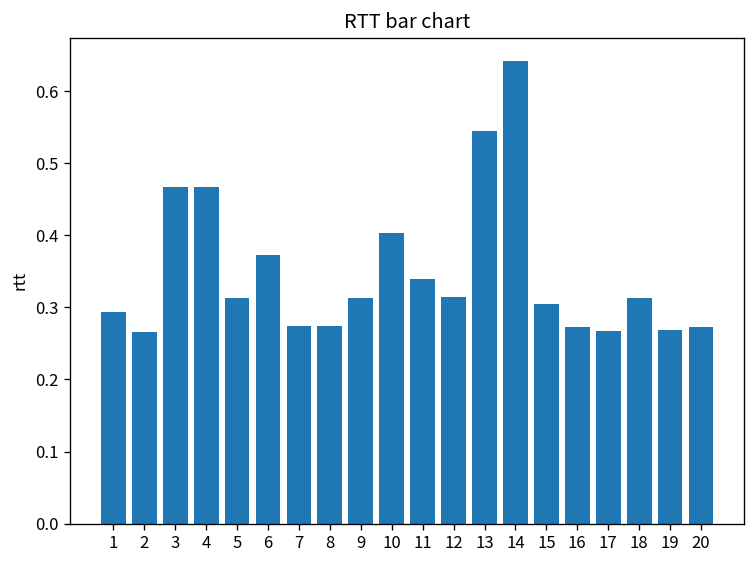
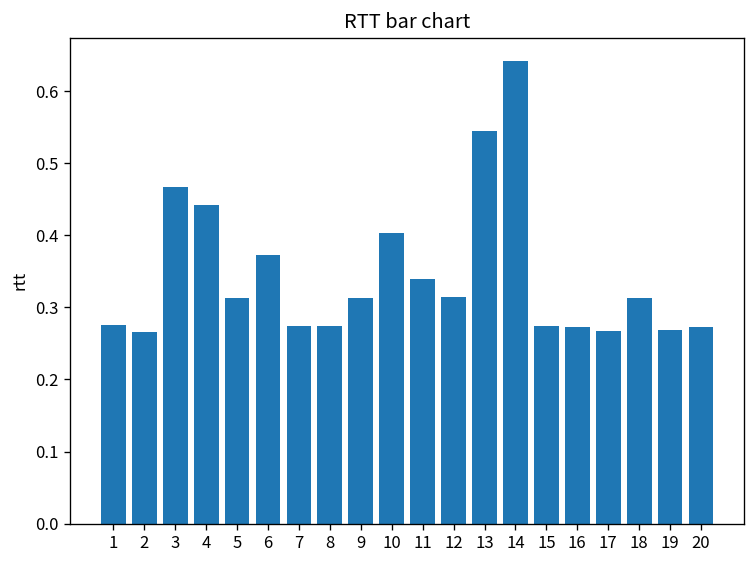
  {
-   "1": 0.29,
+   "1": 0.28,
    "2": 0.27,
    "3": 0.47,
-   "4": 0.47,
+   "4": 0.44,
    "5": 0.31,
    "6": 0.37,
    "7": 0.27,
    "8": 0.27,
    "9": 0.31,
    "10": 0.40,
    "11": 0.34,
    "12": 0.31,
    "13": 0.55,
    "14": 0.64,
-   "15": 0.30,
+   "15": 0.27,
    "16": 0.27,
    "17": 0.27,
    "18": 0.31,
    "19": 0.27,
    "20": 0.27
  }
